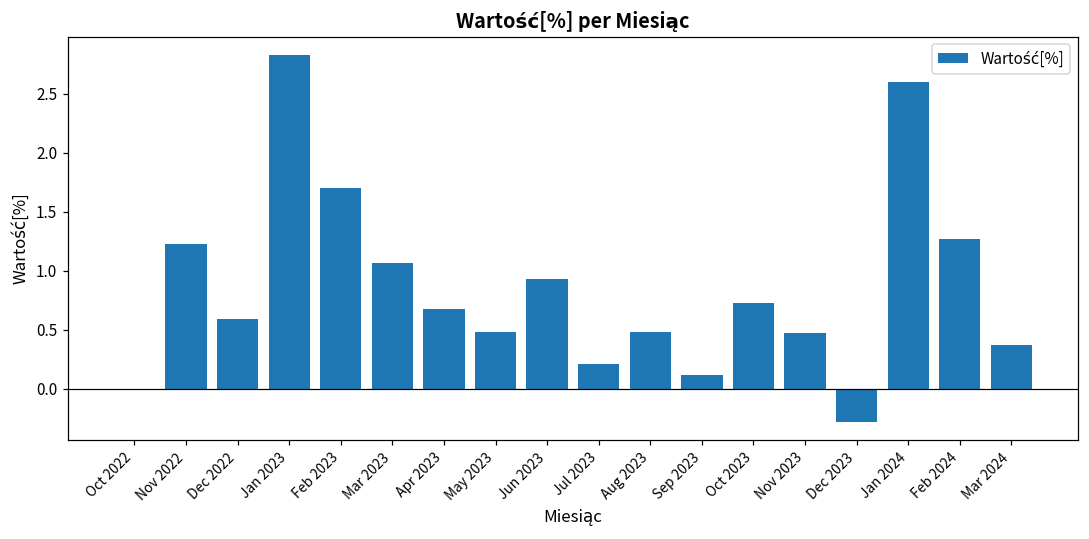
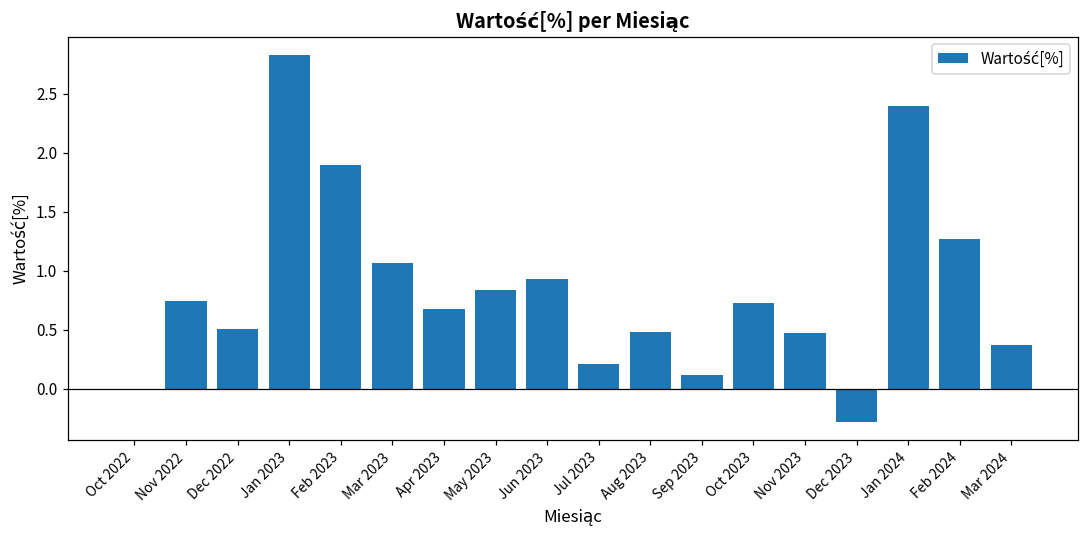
  {
    "Oct 2022": 0.00,
-   "Nov 2022": 1.23,
-   "Dec 2022": 0.59,
+   "Nov 2022": 0.74,
+   "Dec 2022": 0.51,
    "Jan 2023": 2.83,
-   "Feb 2023": 1.7,
+   "Feb 2023": 1.9,
    "Mar 2023": 1.07,
    "Apr 2023": 0.68,
-   "May 2023": 0.48,
+   "May 2023": 0.84,
    "Jun 2023": 0.93,
    "Jul 2023": 0.21,
    "Aug 2023": 0.48,
    "Sep 2023": 0.12,
    "Oct 2023": 0.73,
    "Nov 2023": 0.47,
    "Dec 2023": -0.28,
-   "Jan 2024": 2.6,
+   "Jan 2024": 2.4,
    "Feb 2024": 1.27,
    "Mar 2024": 0.37
  }
